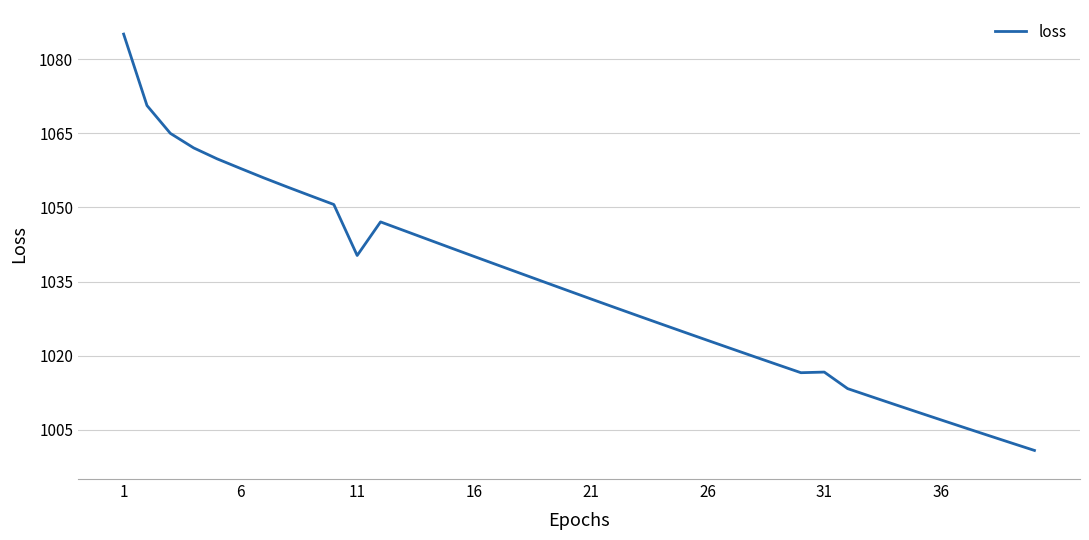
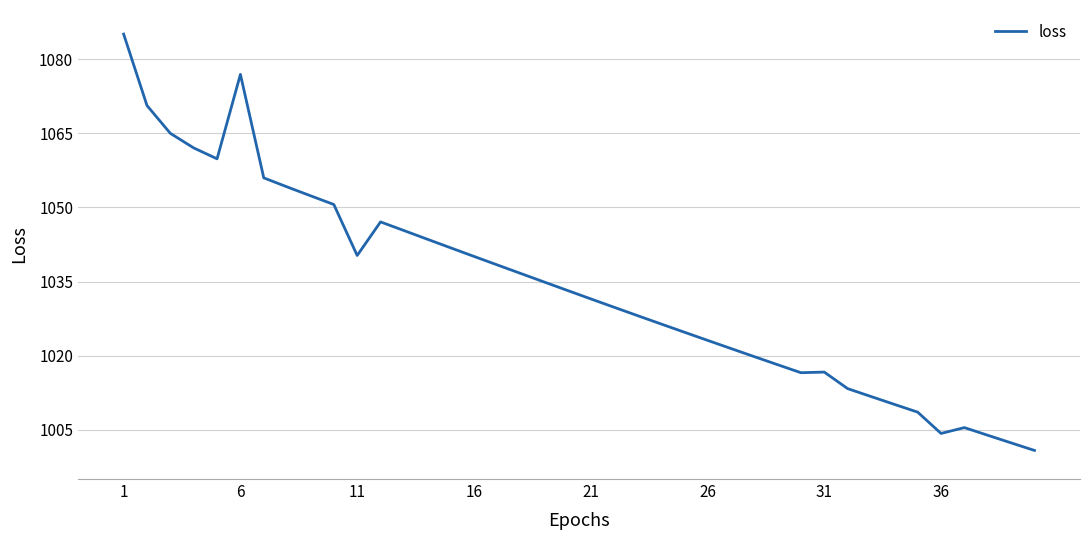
  {
    "1": 1085,
-   "6": 1058,
+   "6": 1077,
    "11": 1040,
    "16": 1040,
    "21": 1031,
    "26": 1023,
    "31": 1017,
-   "36": 1007
+   "36": 1004
  }
